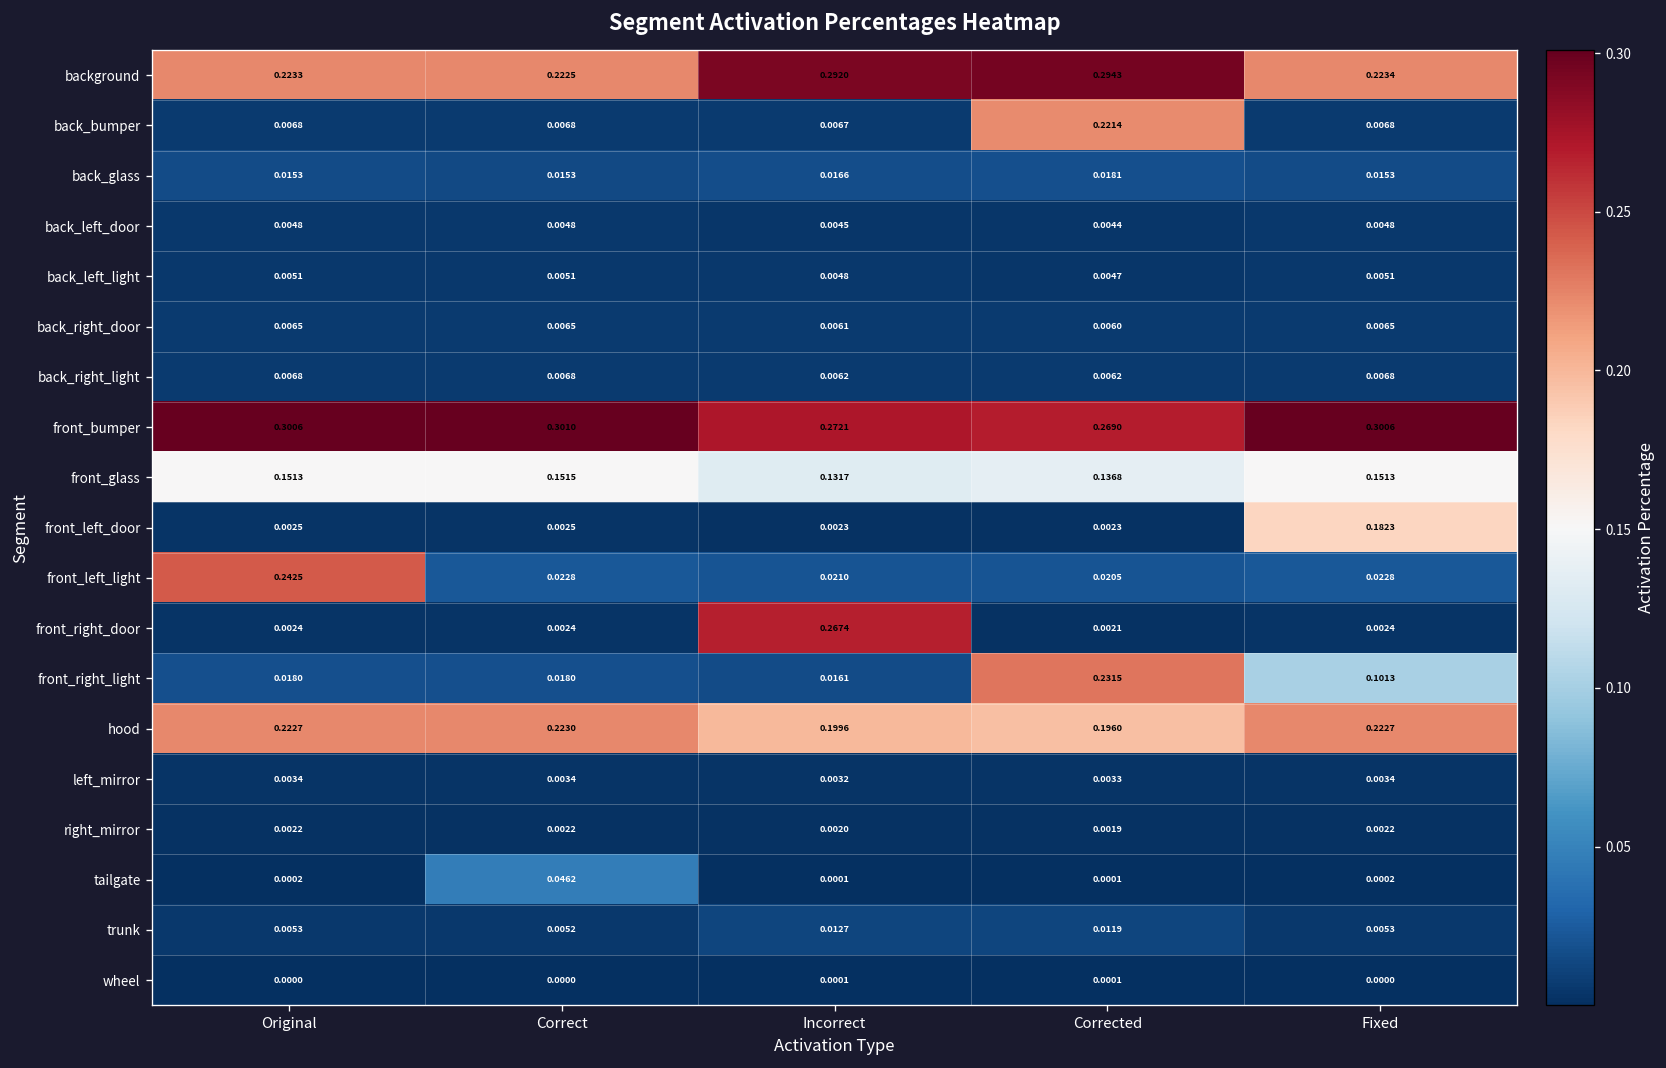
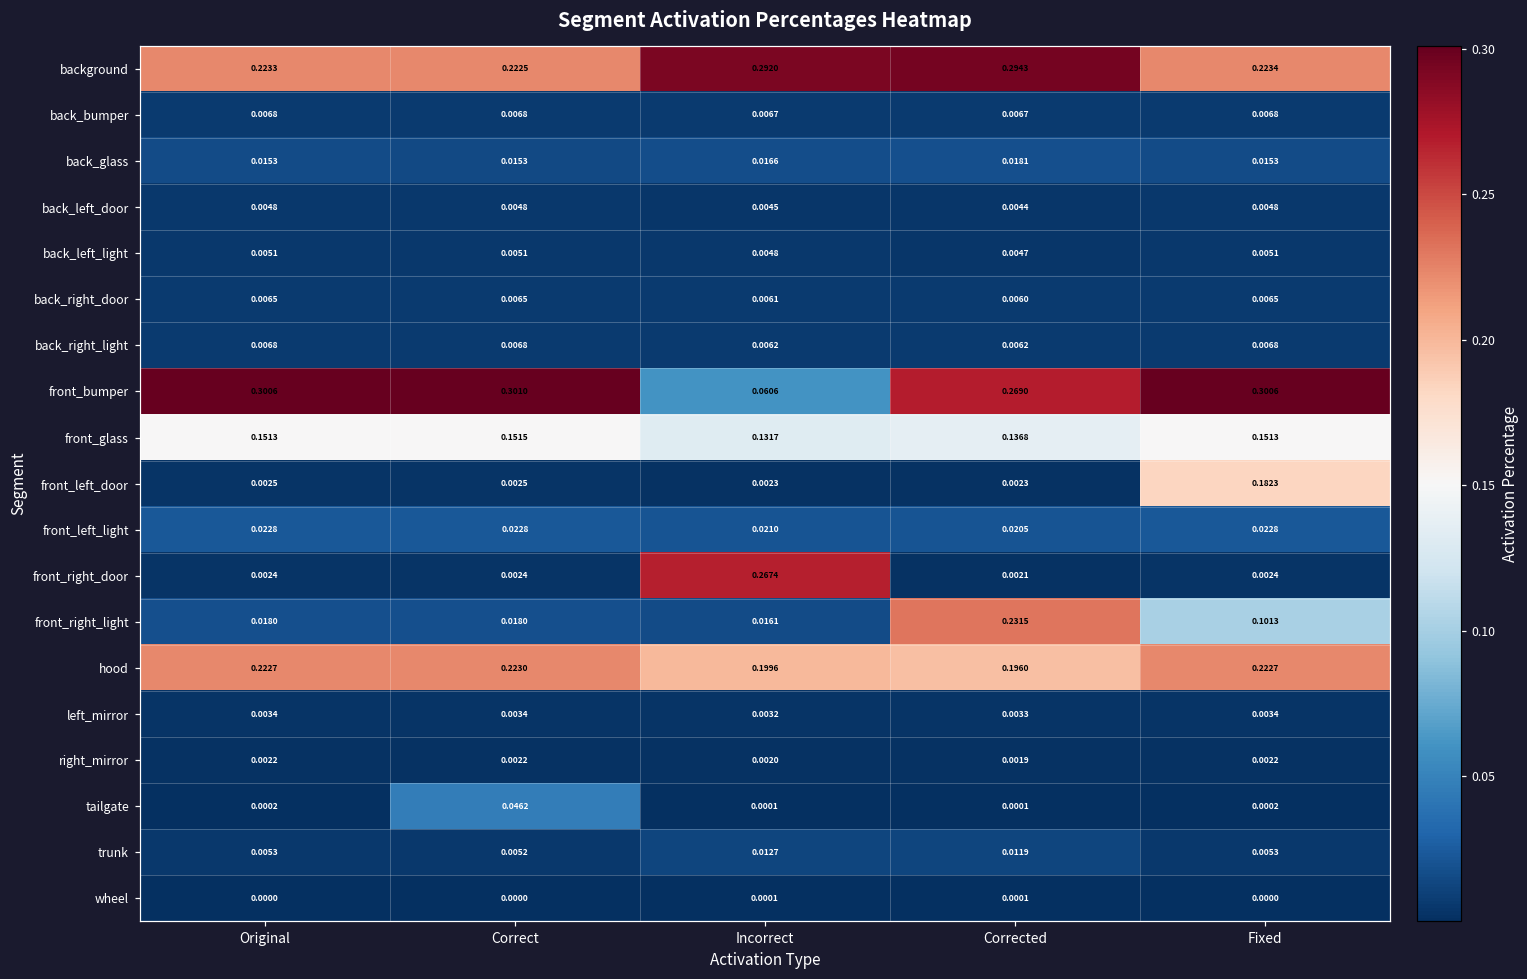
  {
    "background": {
      "Original": 0.2233,
      "Correct": 0.2225,
      "Incorrect": 0.2920,
      "Corrected": 0.2943,
      "Fixed": 0.2234
    },
    "back_bumper": {
      "Original": 0.0068,
      "Correct": 0.0068,
      "Incorrect": 0.0067,
-     "Corrected": 0.2214,
+     "Corrected": 0.0067,
      "Fixed": 0.0068
    },
    "back_glass": {
      "Original": 0.0153,
      "Correct": 0.0153,
      "Incorrect": 0.0166,
      "Corrected": 0.0181,
      "Fixed": 0.0153
    },
    "back_left_door": {
      "Original": 0.0048,
      "Correct": 0.0048,
      "Incorrect": 0.0045,
      "Corrected": 0.0044,
      "Fixed": 0.0048
    },
    "back_left_light": {
      "Original": 0.0051,
      "Correct": 0.0051,
      "Incorrect": 0.0048,
      "Corrected": 0.0047,
      "Fixed": 0.0051
    },
    "back_right_door": {
      "Original": 0.0065,
      "Correct": 0.0065,
      "Incorrect": 0.0061,
      "Corrected": 0.0060,
      "Fixed": 0.0065
    },
    "back_right_light": {
      "Original": 0.0068,
      "Correct": 0.0068,
      "Incorrect": 0.0062,
      "Corrected": 0.0062,
      "Fixed": 0.0068
    },
    "front_bumper": {
      "Original": 0.3006,
      "Correct": 0.3010,
-     "Incorrect": 0.2721,
+     "Incorrect": 0.0606,
      "Corrected": 0.2690,
      "Fixed": 0.3006
    },
    "front_glass": {
      "Original": 0.1513,
      "Correct": 0.1515,
      "Incorrect": 0.1317,
      "Corrected": 0.1368,
      "Fixed": 0.1513
    },
    "front_left_door": {
      "Original": 0.0025,
      "Correct": 0.0025,
      "Incorrect": 0.0023,
      "Corrected": 0.0023,
      "Fixed": 0.1823
    },
    "front_left_light": {
-     "Original": 0.2425,
+     "Original": 0.0228,
      "Correct": 0.0228,
      "Incorrect": 0.0210,
      "Corrected": 0.0205,
      "Fixed": 0.0228
    },
    "front_right_door": {
      "Original": 0.0024,
      "Correct": 0.0024,
      "Incorrect": 0.2674,
      "Corrected": 0.0021,
      "Fixed": 0.0024
    },
    "front_right_light": {
      "Original": 0.0180,
      "Correct": 0.0180,
      "Incorrect": 0.0161,
      "Corrected": 0.2315,
      "Fixed": 0.1013
    },
    "hood": {
      "Original": 0.2227,
      "Correct": 0.2230,
      "Incorrect": 0.1996,
      "Corrected": 0.1960,
      "Fixed": 0.2227
    },
    "left_mirror": {
      "Original": 0.0034,
      "Correct": 0.0034,
      "Incorrect": 0.0032,
      "Corrected": 0.0033,
      "Fixed": 0.0034
    },
    "right_mirror": {
      "Original": 0.0022,
      "Correct": 0.0022,
      "Incorrect": 0.0020,
      "Corrected": 0.0019,
      "Fixed": 0.0022
    },
    "tailgate": {
      "Original": 0.0002,
      "Correct": 0.0462,
      "Incorrect": 0.0001,
      "Corrected": 0.0001,
      "Fixed": 0.0002
    },
    "trunk": {
      "Original": 0.0053,
      "Correct": 0.0052,
      "Incorrect": 0.0127,
      "Corrected": 0.0119,
      "Fixed": 0.0053
    },
    "wheel": {
      "Original": 0.0000,
      "Correct": 0.0000,
      "Incorrect": 0.0001,
      "Corrected": 0.0001,
      "Fixed": 0.0000
    }
  }
